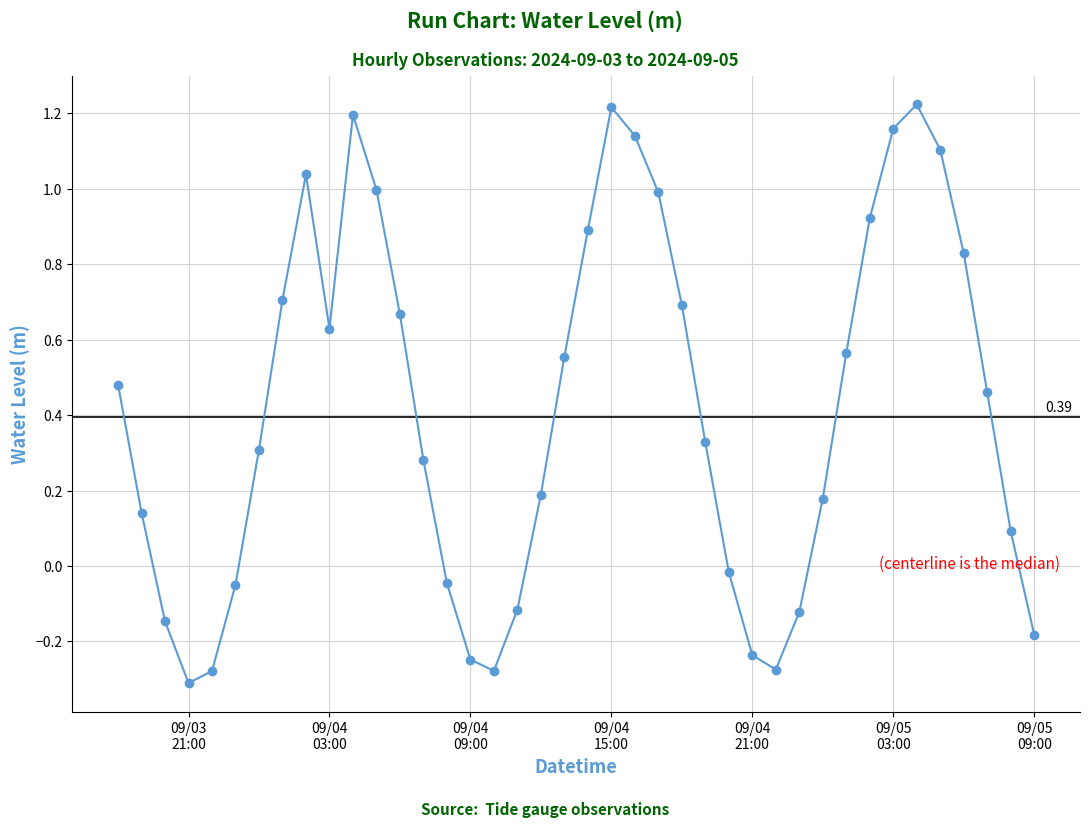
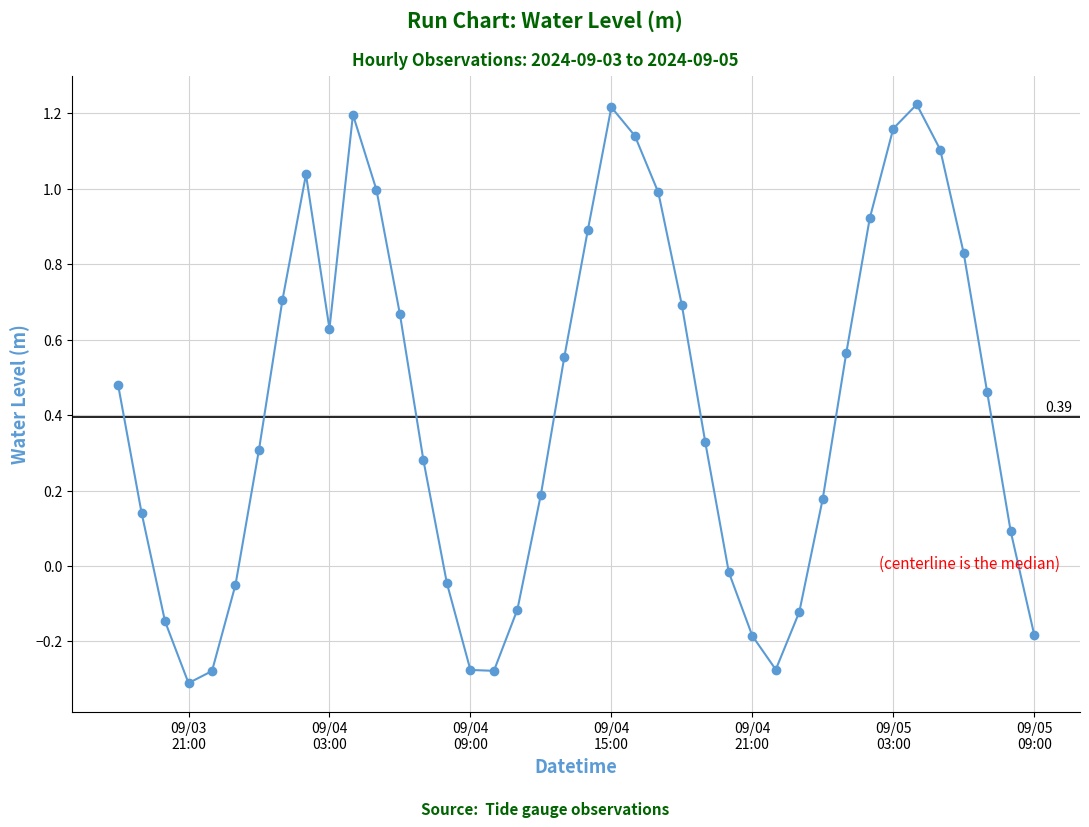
  {
    "09/03 21:00": -0.31,
    "09/04 03:00": 0.63,
-   "09/04 09:00": -0.25,
+   "09/04 09:00": -0.28,
    "09/04 15:00": 1.22,
-   "09/04 21:00": -0.24,
+   "09/04 21:00": -0.18,
    "09/05 03:00": 1.16,
    "09/05 09:00": -0.18
  }
